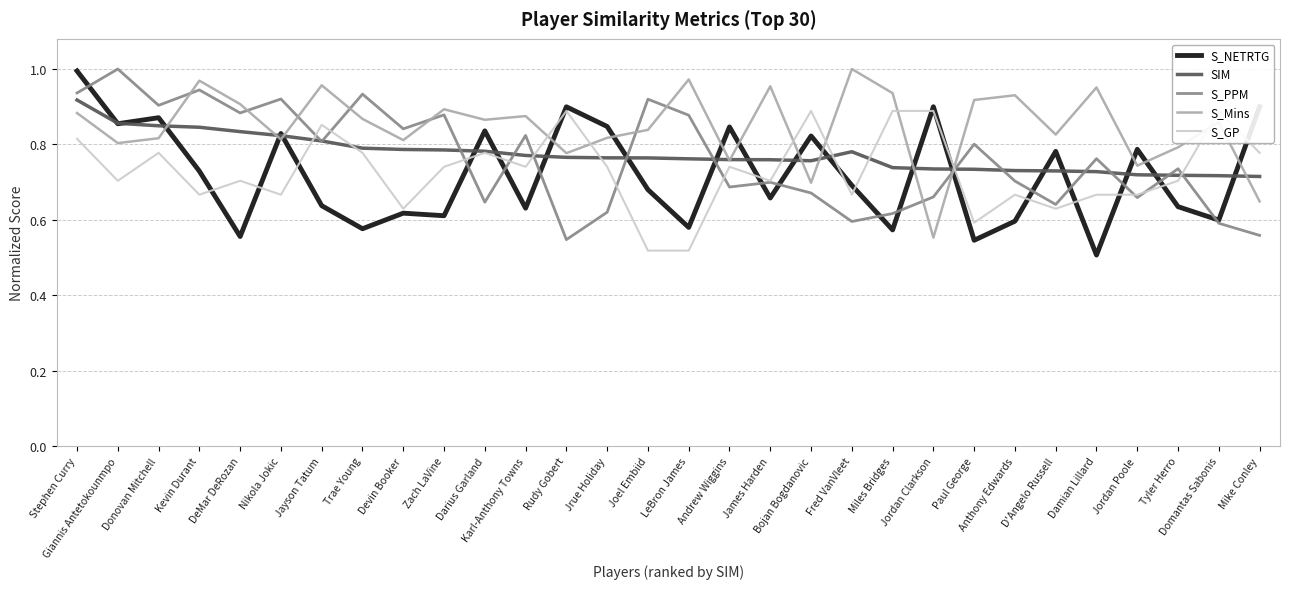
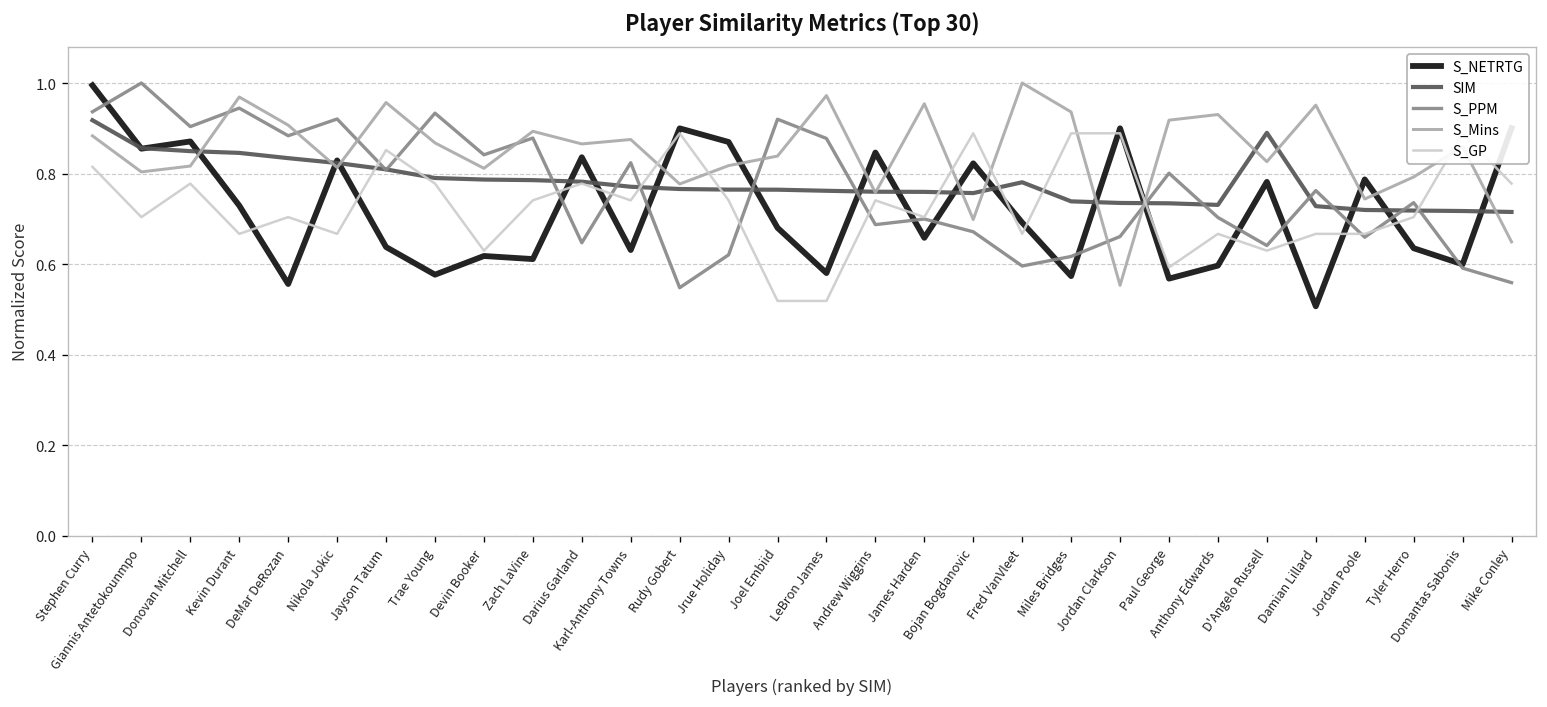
  {
    "S_NETRTG": {
      "Stephen Curry": 0.99,
      "Donovan Mitchell": 0.87,
      "Kevin Durant": 0.73,
      "DeMar DeRozan": 0.56,
      "Jayson Tatum": 0.64,
      "Trae Young": 0.58,
      "Devin Booker": 0.62,
      "Zach LaVine": 0.61,
      "Darius Garland": 0.84,
      "Karl-Anthony Towns": 0.63,
      "Rudy Gobert": 0.90,
-     "Jrue Holiday": 0.85,
+     "Jrue Holiday": 0.87,
      "Joel Embiid": 0.68,
      "LeBron James": 0.58,
      "Andrew Wiggins": 0.85,
      "James Harden": 0.66,
      "Bojan Bogdanovic": 0.82,
      "Fred VanVleet": 0.69,
      "Miles Bridges": 0.57,
      "Jordan Clarkson": 0.90,
-     "Paul George": 0.55,
+     "Paul George": 0.57,
      "Anthony Edwards": 0.60,
      "D'Angelo Russell": 0.78,
      "Damian Lillard": 0.51,
      "Jordan Poole": 0.79,
      "Tyler Herro": 0.64,
      "Domantas Sabonis": 0.60
    },
    "SIM": {
      "Stephen Curry": 0.92,
      "Donovan Mitchell": 0.85,
      "Kevin Durant": 0.85,
      "DeMar DeRozan": 0.83,
      "Trae Young": 0.79,
      "Devin Booker": 0.79,
      "Zach LaVine": 0.79,
      "Karl-Anthony Towns": 0.77,
      "Rudy Gobert": 0.77,
      "Jrue Holiday": 0.76,
      "Joel Embiid": 0.76,
      "LeBron James": 0.76,
      "James Harden": 0.76,
      "Bojan Bogdanovic": 0.76,
      "Fred VanVleet": 0.78,
      "Miles Bridges": 0.74,
      "Jordan Clarkson": 0.74,
      "Paul George": 0.73,
      "Anthony Edwards": 0.73,
-     "D'Angelo Russell": 0.73,
+     "D'Angelo Russell": 0.89,
      "Damian Lillard": 0.73,
      "Jordan Poole": 0.72,
      "Tyler Herro": 0.72,
      "Domantas Sabonis": 0.72,
      "Mike Conley": 0.72
    }
  }
